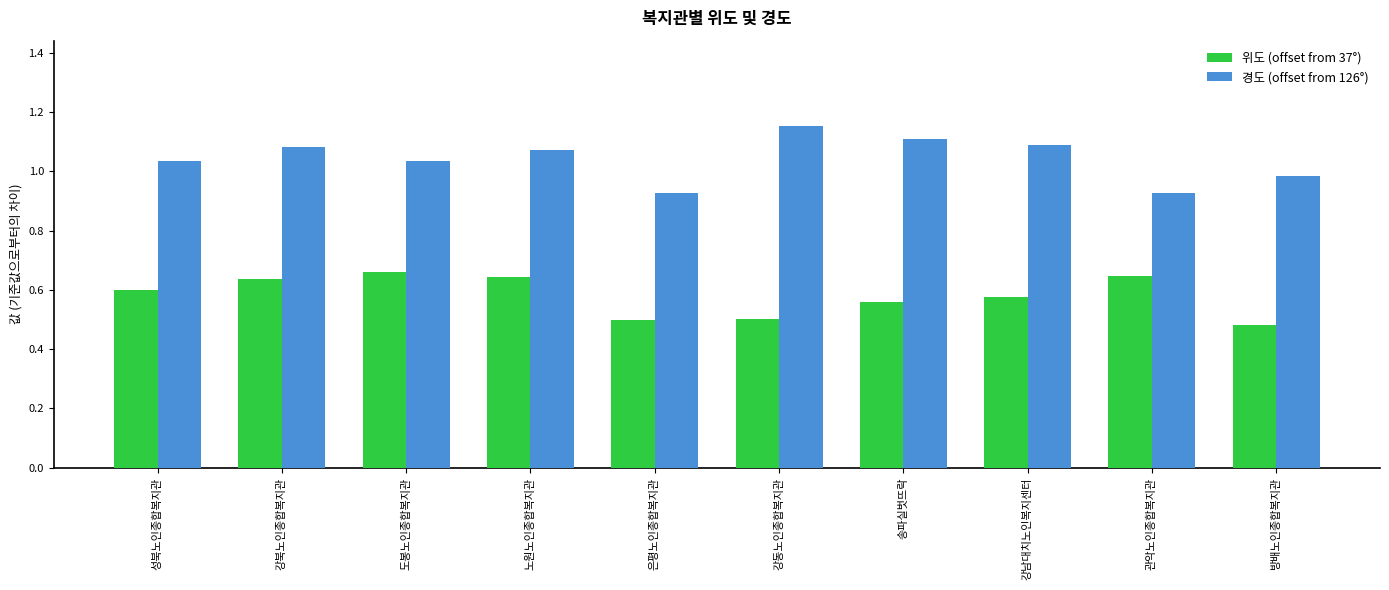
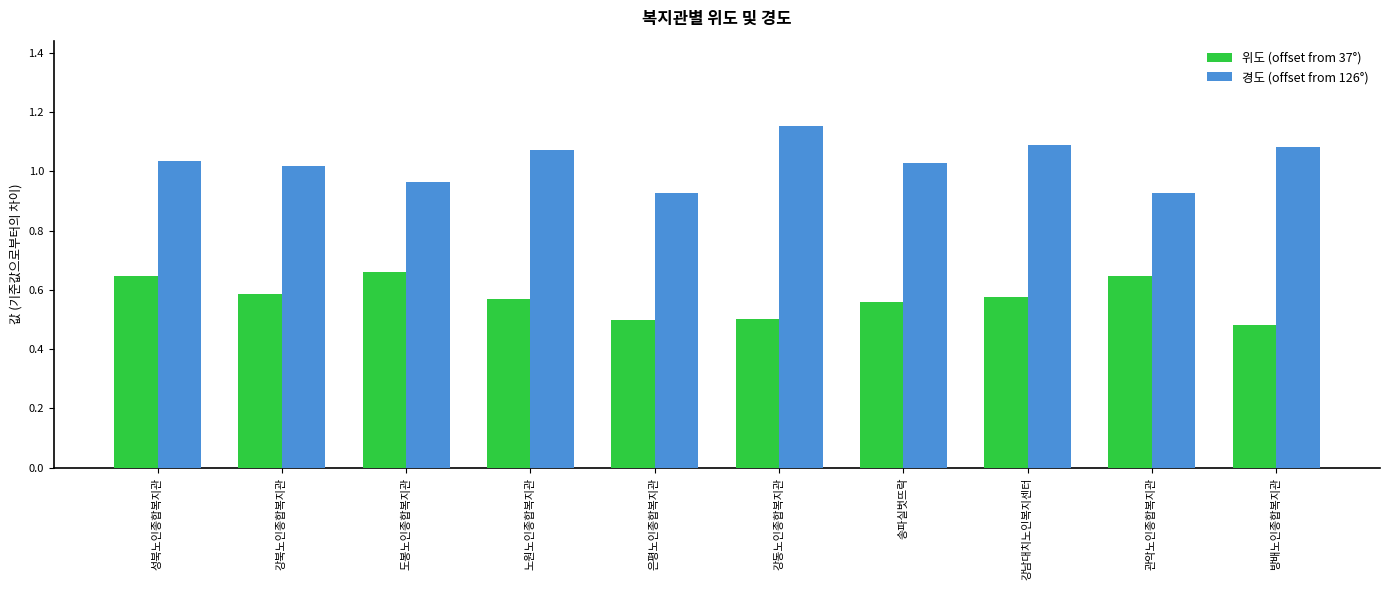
  {
    "위도 (offset from 37°)": {
-     "성북노인종합복지관": 0.60,
-     "강북노인종합복지관": 0.64,
+     "성북노인종합복지관": 0.65,
+     "강북노인종합복지관": 0.59,
      "도봉노인종합복지관": 0.66,
-     "노원노인종합복지관": 0.64,
+     "노원노인종합복지관": 0.57,
      "은평노인종합복지관": 0.50,
      "강동노인종합복지관": 0.50,
      "송파실벗뜨락": 0.56,
      "강남대치노인복지센터": 0.57,
      "관악노인종합복지관": 0.65,
      "방배노인종합복지관": 0.48
    },
    "경도 (offset from 126°)": {
      "성북노인종합복지관": 1.03,
-     "강북노인종합복지관": 1.08,
-     "도봉노인종합복지관": 1.03,
+     "강북노인종합복지관": 1.02,
+     "도봉노인종합복지관": 0.96,
      "노원노인종합복지관": 1.07,
      "은평노인종합복지관": 0.93,
      "강동노인종합복지관": 1.15,
-     "송파실벗뜨락": 1.11,
+     "송파실벗뜨락": 1.03,
      "강남대치노인복지센터": 1.09,
      "관악노인종합복지관": 0.93,
-     "방배노인종합복지관": 0.98
+     "방배노인종합복지관": 1.08
    }
  }
